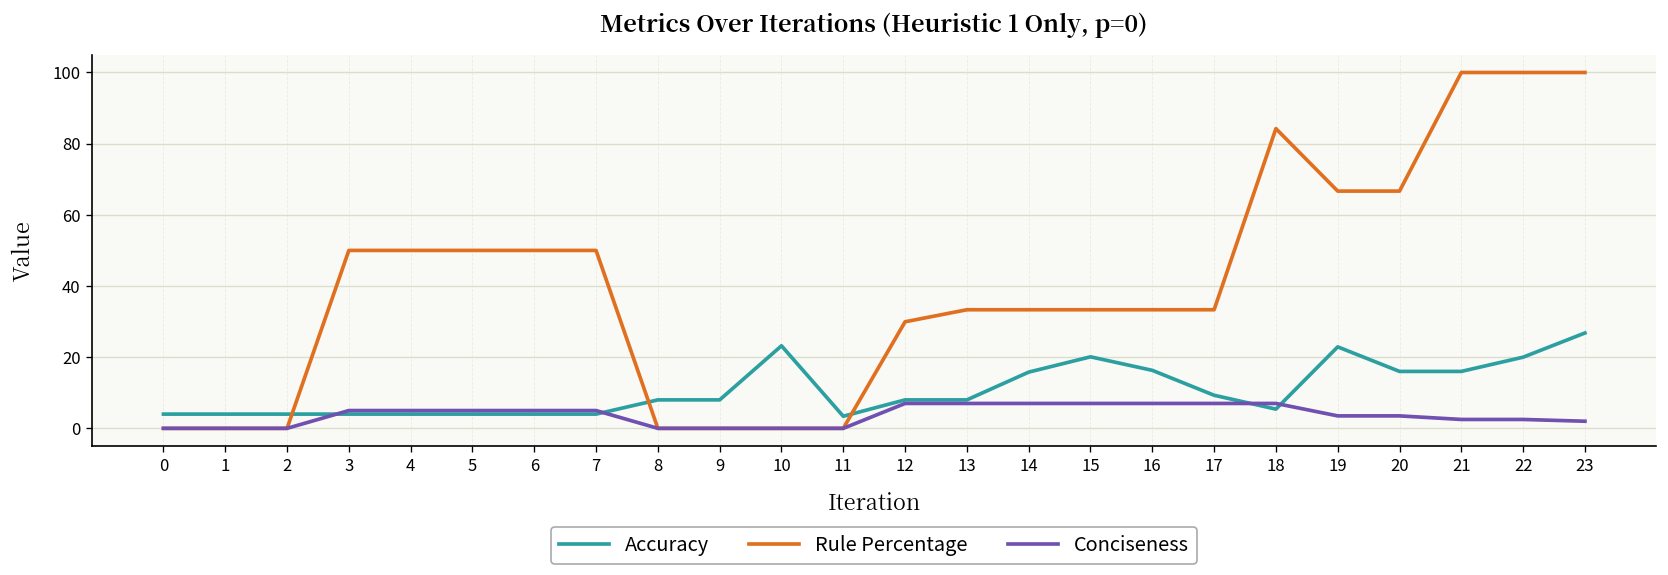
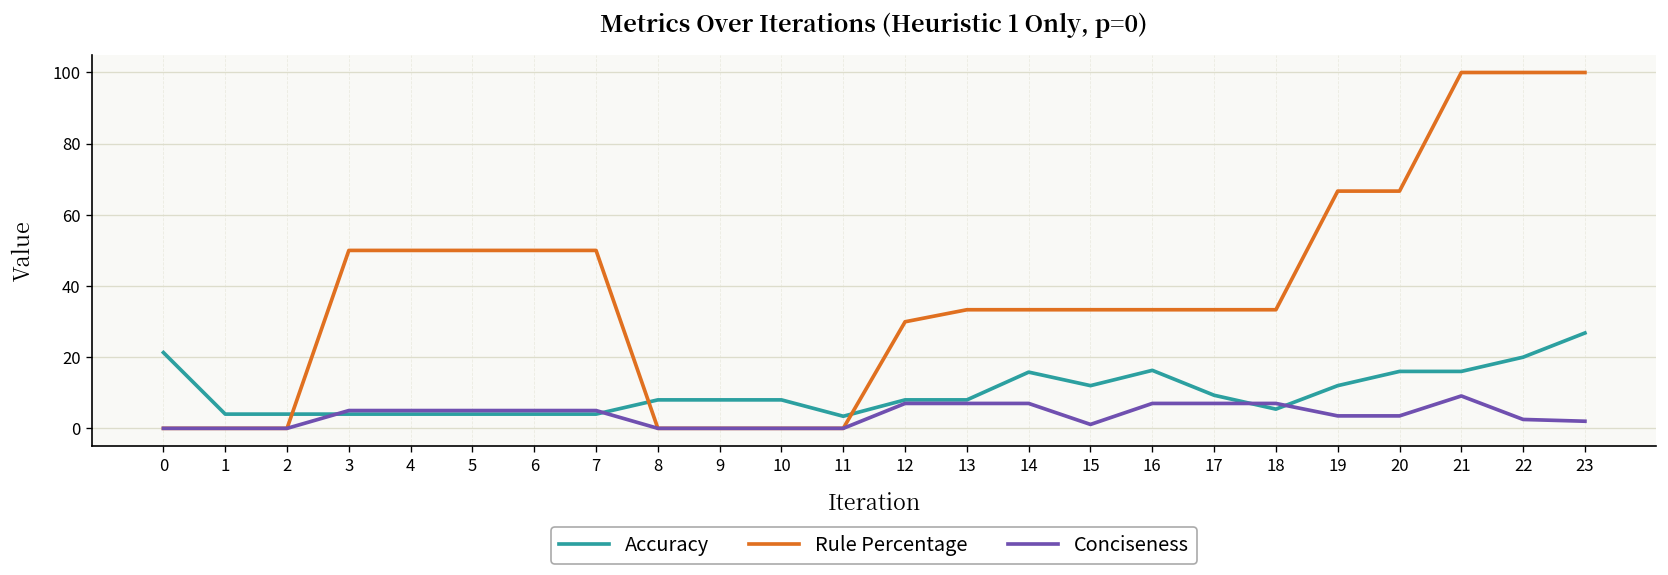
  {
    "Accuracy": {
-     "0": 4,
+     "0": 21,
      "1": 4,
      "2": 4,
      "3": 4,
      "4": 4,
      "5": 4,
      "6": 4,
      "7": 4,
      "8": 8,
      "9": 8,
-     "10": 23,
+     "10": 8,
      "11": 3,
      "12": 8,
      "13": 8,
      "14": 16,
-     "15": 20,
+     "15": 12,
      "16": 16,
      "17": 9,
      "18": 5,
-     "19": 23,
+     "19": 12,
      "20": 16,
      "21": 16,
      "22": 20,
      "23": 27
    },
    "Rule Percentage": {
      "3": 50,
      "4": 50,
      "5": 50,
      "6": 50,
      "7": 50,
      "12": 30,
      "13": 33,
      "14": 33,
      "15": 33,
      "16": 33,
      "17": 33,
-     "18": 84,
+     "18": 33,
      "19": 67,
      "20": 67,
      "21": 100,
      "22": 100,
      "23": 100
    },
    "Conciseness": {
      "3": 5,
      "4": 5,
      "5": 5,
      "6": 5,
      "7": 5,
      "12": 7,
      "13": 7,
      "14": 7,
-     "15": 7,
+     "15": 1,
      "16": 7,
      "17": 7,
      "18": 7,
      "19": 4,
      "20": 4,
-     "21": 3,
+     "21": 9,
      "22": 3,
      "23": 2
    }
  }
